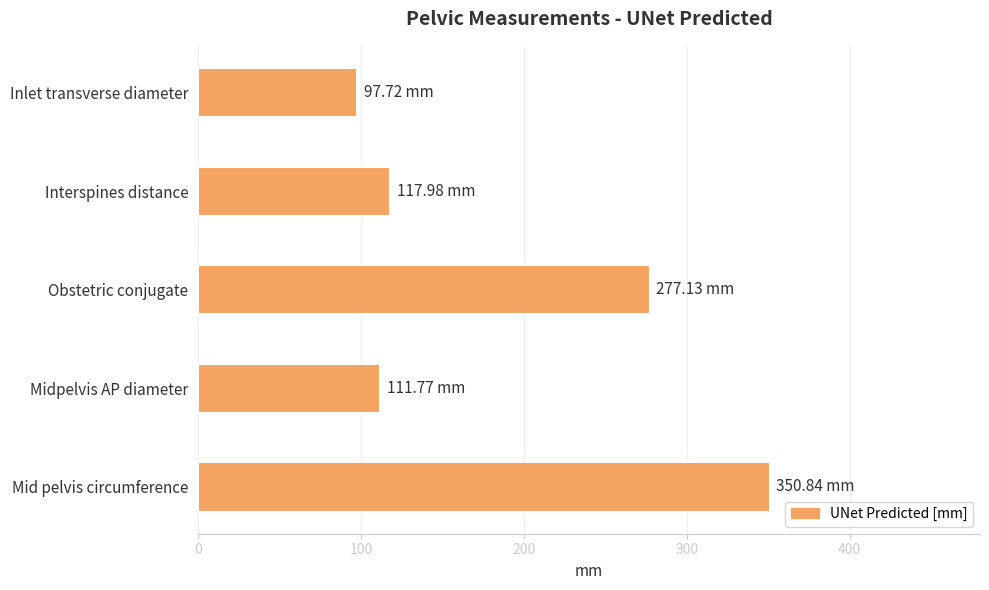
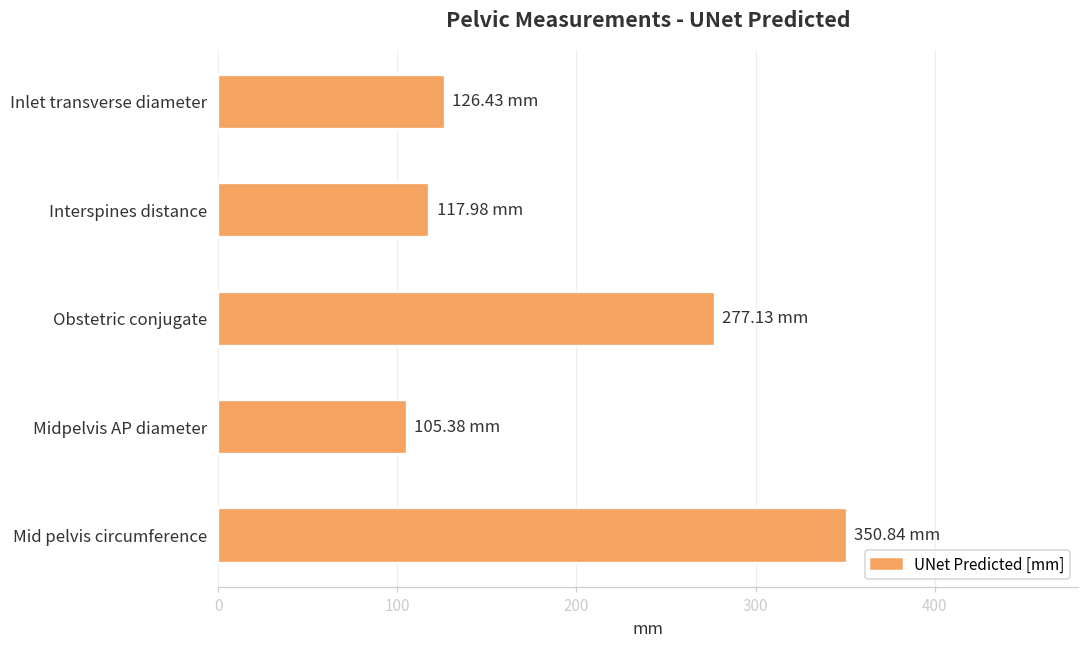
  {
-   "Inlet transverse diameter": 97.72,
+   "Inlet transverse diameter": 126.43,
    "Interspines distance": 117.98,
    "Obstetric conjugate": 277.13,
-   "Midpelvis AP diameter": 111.77,
+   "Midpelvis AP diameter": 105.38,
    "Mid pelvis circumference": 350.84
  }
